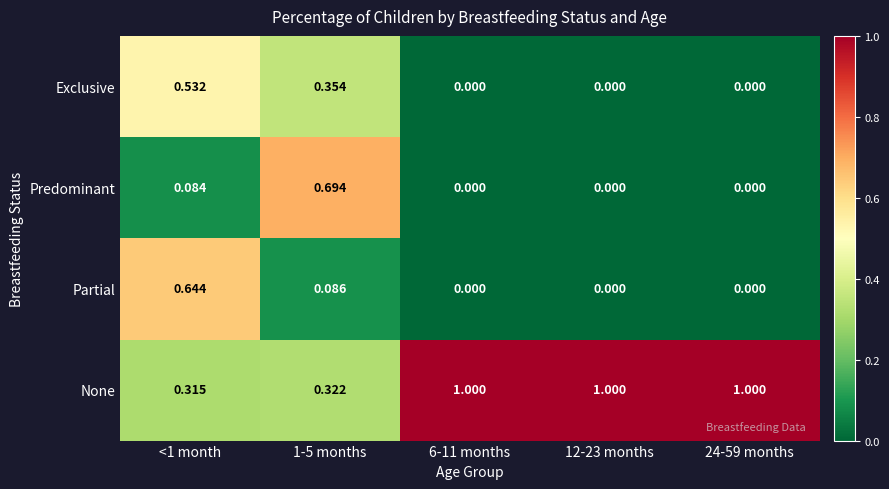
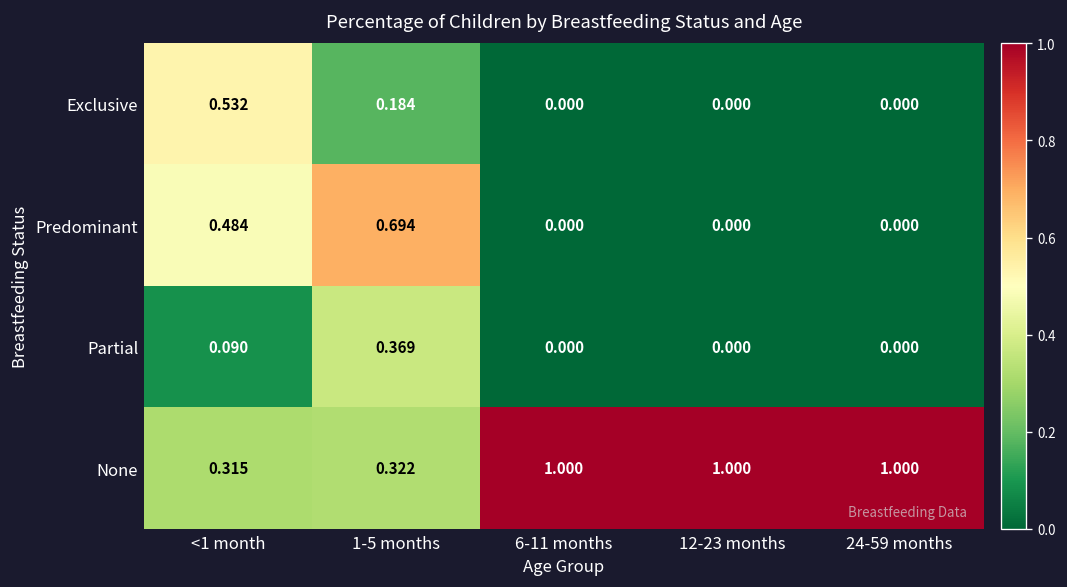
  {
    "Exclusive": {
      "<1 month": 0.532,
-     "1-5 months": 0.354,
+     "1-5 months": 0.184,
      "6-11 months": 0.000,
      "12-23 months": 0.000,
      "24-59 months": 0.000
    },
    "Predominant": {
-     "<1 month": 0.084,
+     "<1 month": 0.484,
      "1-5 months": 0.694,
      "6-11 months": 0.000,
      "12-23 months": 0.000,
      "24-59 months": 0.000
    },
    "Partial": {
-     "<1 month": 0.644,
-     "1-5 months": 0.086,
+     "<1 month": 0.090,
+     "1-5 months": 0.369,
      "6-11 months": 0.000,
      "12-23 months": 0.000,
      "24-59 months": 0.000
    },
    "None": {
      "<1 month": 0.315,
      "1-5 months": 0.322,
      "6-11 months": 1.000,
      "12-23 months": 1.000
    }
  }
